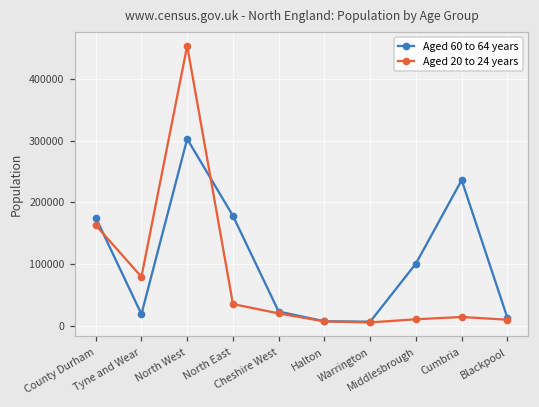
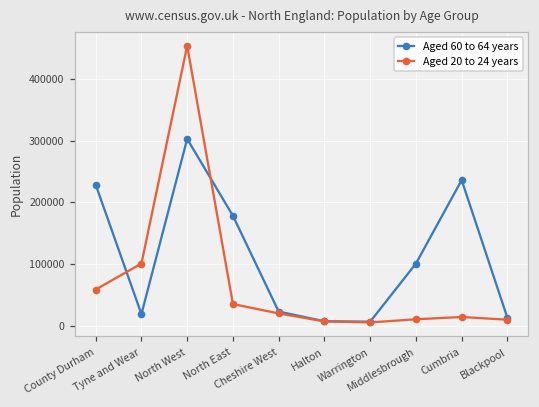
  {
    "Aged 60 to 64 years": {
-     "County Durham": 180000,
+     "County Durham": 230000,
      "Tyne and Wear": 20000,
      "North West": 300000,
      "North East": 180000,
      "Middlesbrough": 100000,
      "Cumbria": 240000
    },
    "Aged 20 to 24 years": {
-     "County Durham": 160000,
-     "Tyne and Wear": 80000,
+     "County Durham": 60000,
+     "Tyne and Wear": 100000,
      "North West": 450000,
      "North East": 30000,
      "Middlesbrough": 10000,
      "Cumbria": 10000
    }
  }
